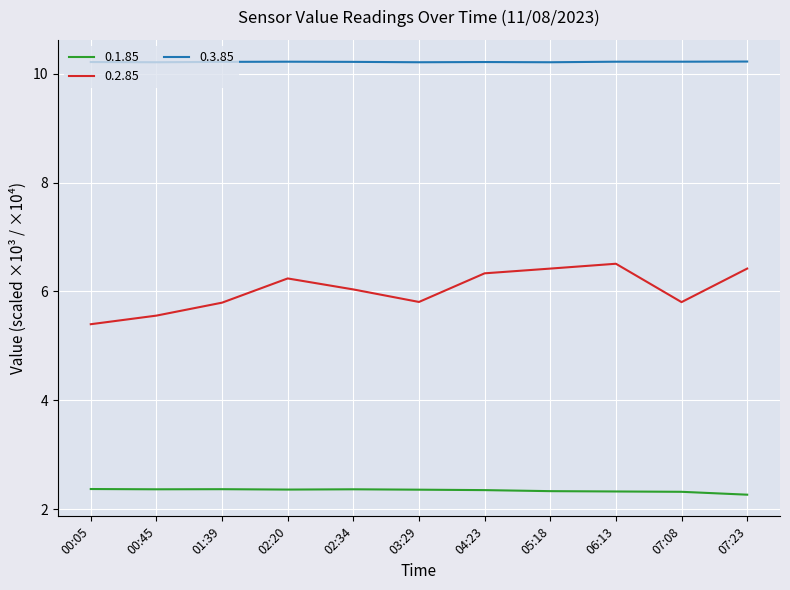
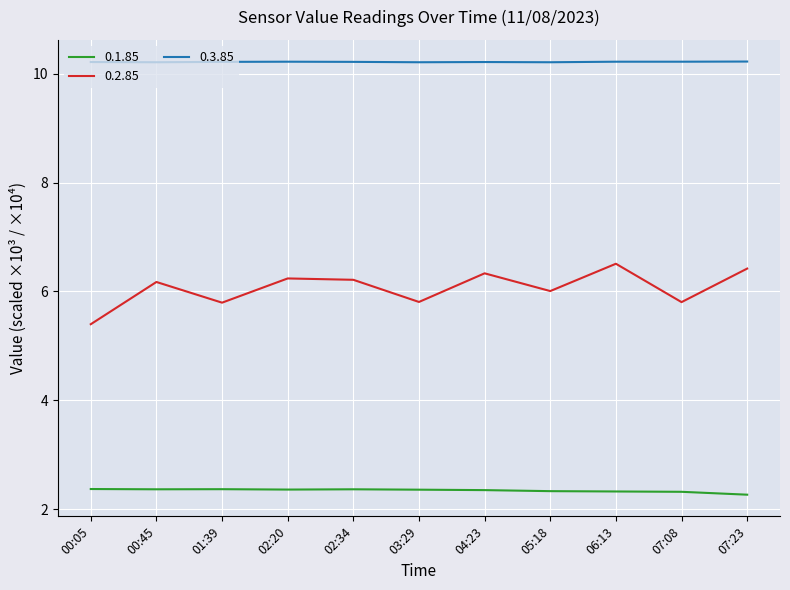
  {
    "0.1.85": {
      "00:05": 2.4,
      "00:45": 2.4,
      "01:39": 2.4,
      "02:20": 2.4,
      "02:34": 2.4,
      "03:29": 2.4,
      "04:23": 2.3,
      "05:18": 2.3,
      "06:13": 2.3,
      "07:08": 2.3,
      "07:23": 2.3
    },
    "0.2.85": {
      "00:05": 5.4,
-     "00:45": 5.6,
+     "00:45": 6.2,
      "01:39": 5.8,
      "02:20": 6.2,
-     "02:34": 6.0,
+     "02:34": 6.2,
      "03:29": 5.8,
      "04:23": 6.3,
-     "05:18": 6.4,
+     "05:18": 6.0,
      "06:13": 6.5,
      "07:08": 5.8,
      "07:23": 6.4
    },
    "0.3.85": {
      "02:20": 10.2,
      "02:34": 10.2,
      "03:29": 10.2,
      "04:23": 10.2,
      "05:18": 10.2,
      "06:13": 10.2,
      "07:08": 10.2,
      "07:23": 10.2
    }
  }
